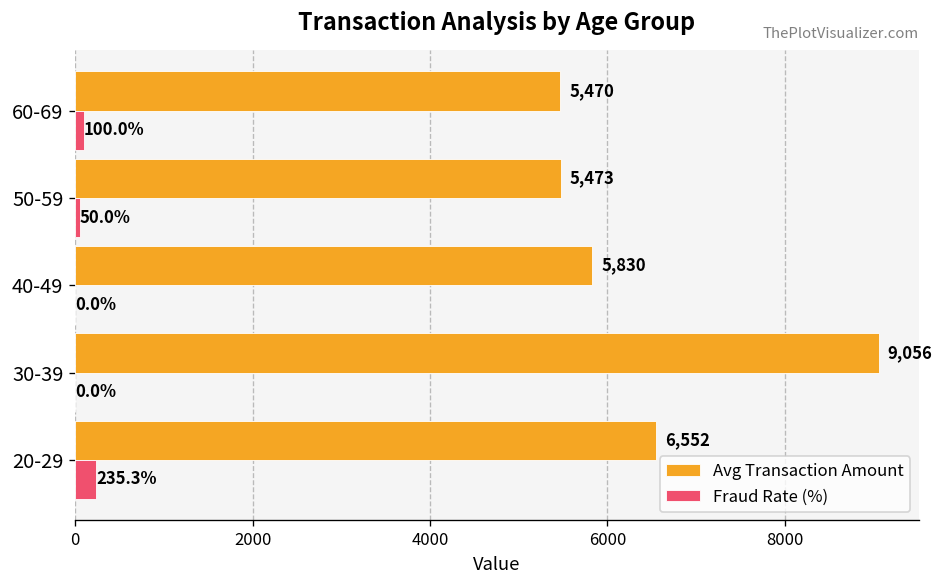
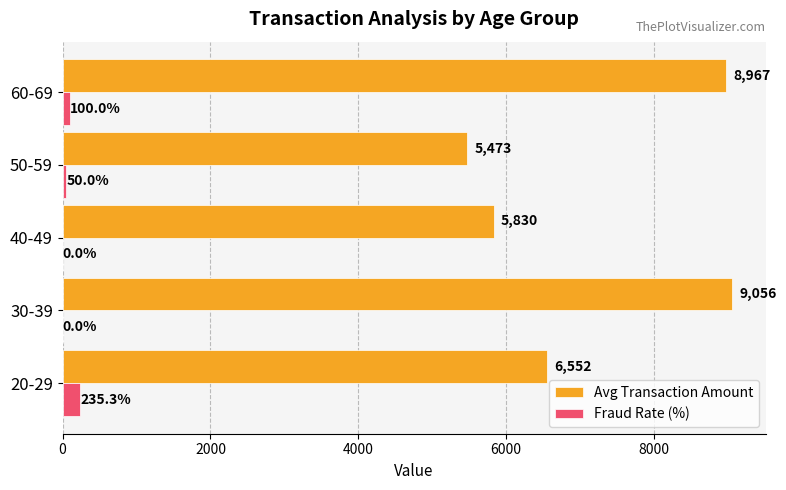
  {
    "Avg Transaction Amount": {
-     "60-69": "5,470",
+     "60-69": "8,967",
      "50-59": "5,473",
      "40-49": "5,830",
      "30-39": "9,056",
      "20-29": "6,552"
    },
    "Fraud Rate (%)": {
      "60-69": "100.0%",
      "50-59": "50.0%",
      "40-49": "0.0%",
      "30-39": "0.0%",
      "20-29": "235.3%"
    }
  }
